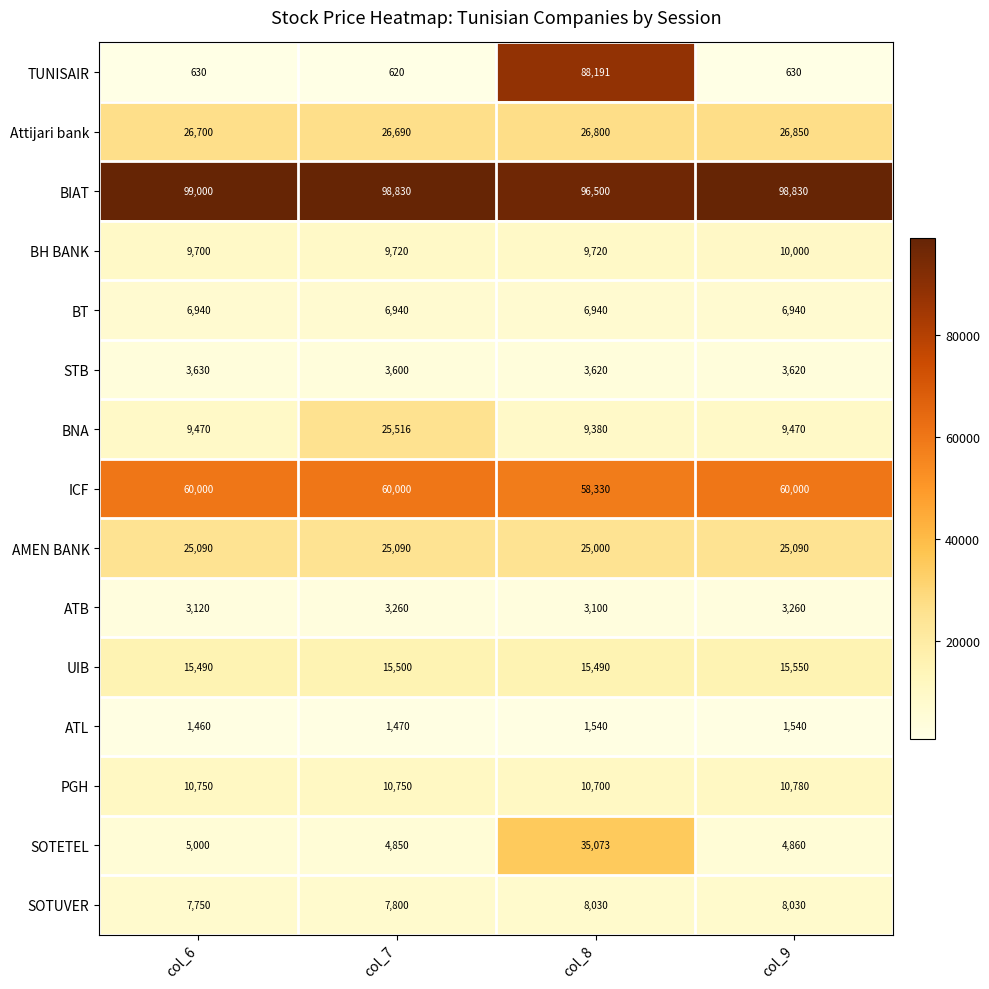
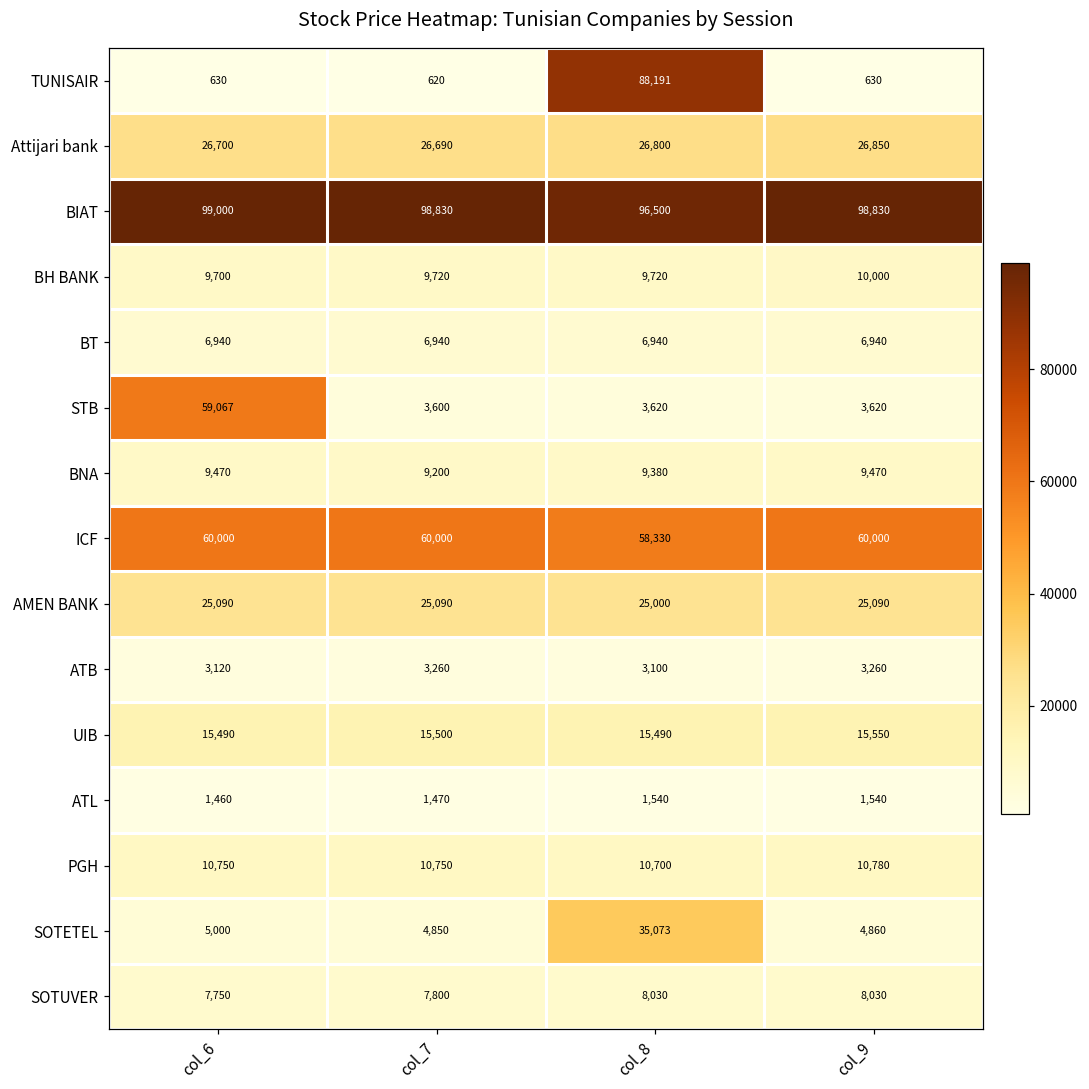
  {
    "TUNISAIR": {
      "col_6": "630",
      "col_7": "620",
      "col_8": "88,191",
      "col_9": "630"
    },
    "Attijari bank": {
      "col_6": "26,700",
      "col_7": "26,690",
      "col_8": "26,800",
      "col_9": "26,850"
    },
    "BIAT": {
      "col_6": "99,000",
      "col_7": "98,830",
      "col_8": "96,500",
      "col_9": "98,830"
    },
    "BH BANK": {
      "col_6": "9,700",
      "col_7": "9,720",
      "col_8": "9,720",
      "col_9": "10,000"
    },
    "BT": {
      "col_6": "6,940",
      "col_7": "6,940",
      "col_8": "6,940",
      "col_9": "6,940"
    },
    "STB": {
-     "col_6": "3,630",
+     "col_6": "59,067",
      "col_7": "3,600",
      "col_8": "3,620",
      "col_9": "3,620"
    },
    "BNA": {
      "col_6": "9,470",
-     "col_7": "25,516",
+     "col_7": "9,200",
      "col_8": "9,380",
      "col_9": "9,470"
    },
    "ICF": {
      "col_6": "60,000",
      "col_7": "60,000",
      "col_8": "58,330",
      "col_9": "60,000"
    },
    "AMEN BANK": {
      "col_6": "25,090",
      "col_7": "25,090",
      "col_8": "25,000",
      "col_9": "25,090"
    },
    "ATB": {
      "col_6": "3,120",
      "col_7": "3,260",
      "col_8": "3,100",
      "col_9": "3,260"
    },
    "UIB": {
      "col_6": "15,490",
      "col_7": "15,500",
      "col_8": "15,490",
      "col_9": "15,550"
    },
    "ATL": {
      "col_6": "1,460",
      "col_7": "1,470",
      "col_8": "1,540",
      "col_9": "1,540"
    },
    "PGH": {
      "col_6": "10,750",
      "col_7": "10,750",
      "col_8": "10,700",
      "col_9": "10,780"
    },
    "SOTETEL": {
      "col_6": "5,000",
      "col_7": "4,850",
      "col_8": "35,073",
      "col_9": "4,860"
    },
    "SOTUVER": {
      "col_6": "7,750",
      "col_7": "7,800",
      "col_8": "8,030",
      "col_9": "8,030"
    }
  }
